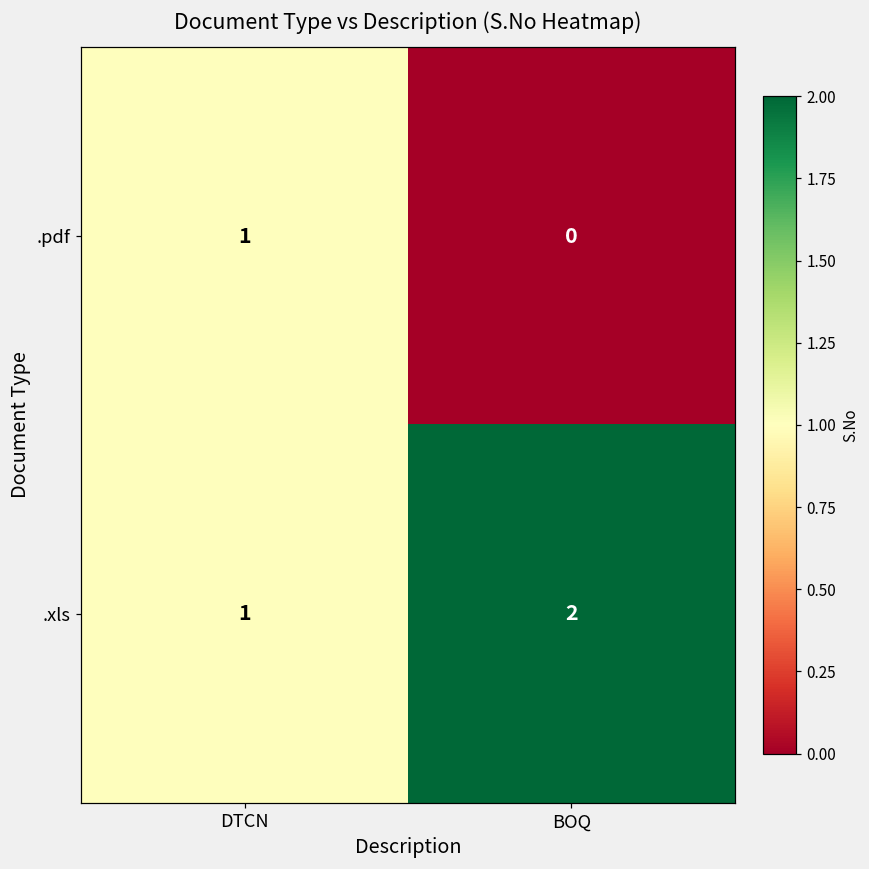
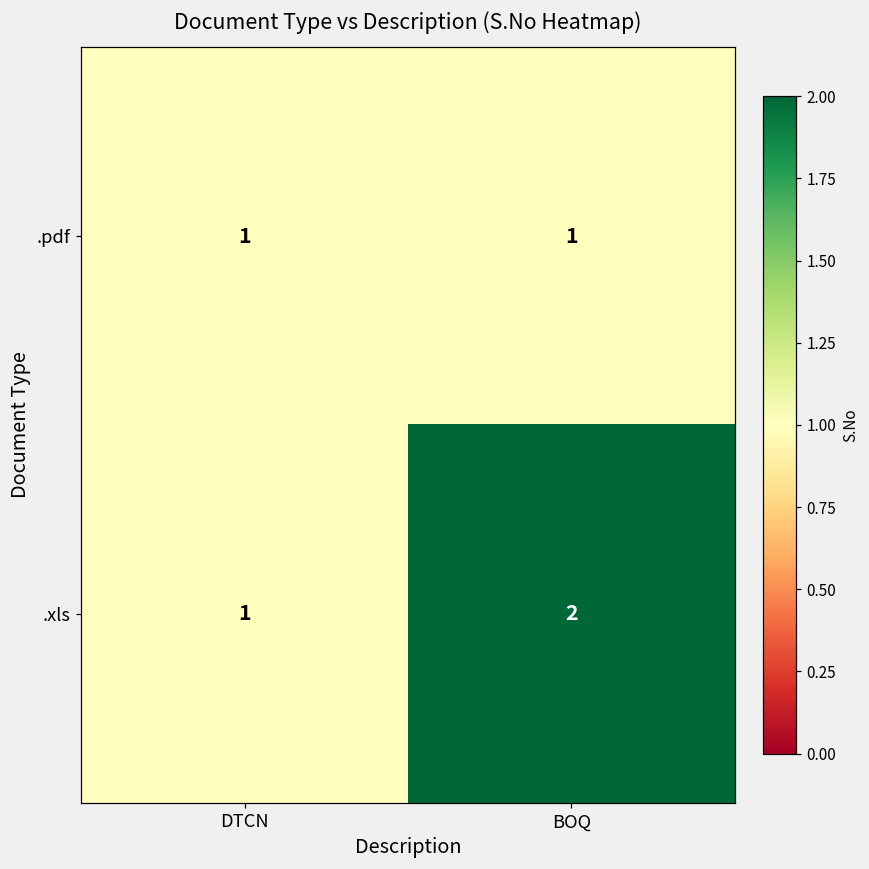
  {
    ".pdf": {
      "DTCN": 1,
-     "BOQ": 0
+     "BOQ": 1
    },
    ".xls": {
      "DTCN": 1,
      "BOQ": 2
    }
  }
